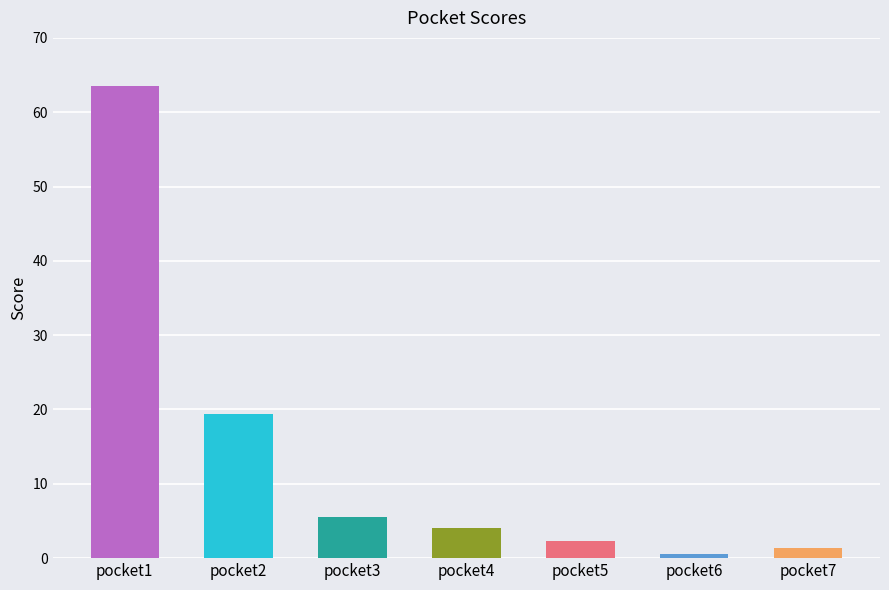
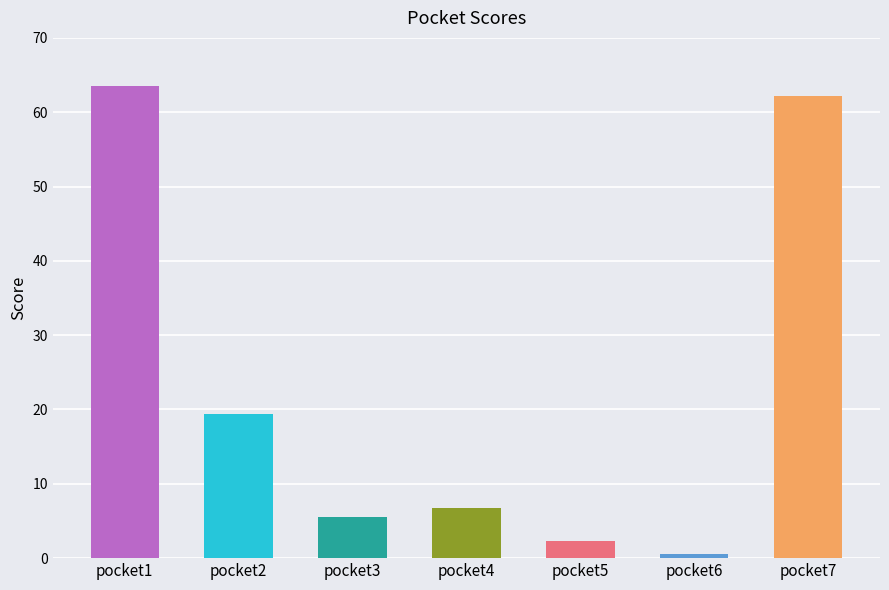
  {
    "pocket1": 63,
    "pocket2": 19,
    "pocket3": 6,
-   "pocket4": 4,
+   "pocket4": 7,
    "pocket5": 2,
    "pocket6": 1,
-   "pocket7": 1
+   "pocket7": 62
  }
